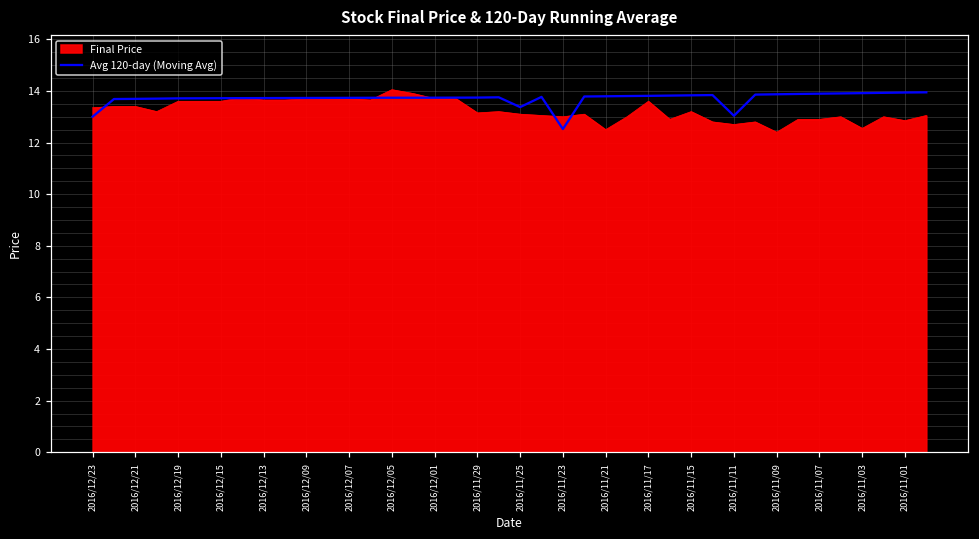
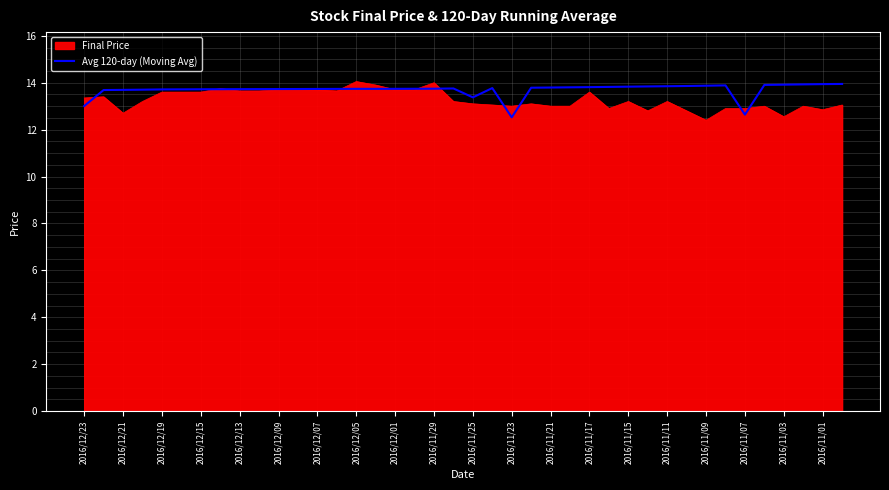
  {
    "Final Price": {
      "2016/12/23": 13.4,
-     "2016/12/21": 13.4,
+     "2016/12/21": 12.7,
      "2016/12/19": 13.6,
      "2016/12/15": 13.6,
      "2016/12/05": 14.1,
-     "2016/11/29": 13.2,
+     "2016/11/29": 14.0,
      "2016/11/25": 13.1,
      "2016/11/23": 13.0,
-     "2016/11/21": 12.5,
+     "2016/11/21": 13.0,
      "2016/11/17": 13.6,
      "2016/11/15": 13.2,
-     "2016/11/11": 12.7,
+     "2016/11/11": 13.2,
      "2016/11/09": 12.4,
      "2016/11/07": 12.9,
      "2016/11/03": 12.6,
      "2016/11/01": 12.9
    },
    "Avg 120-day (Moving Avg)": {
      "2016/12/23": 13.0,
      "2016/12/21": 13.7,
      "2016/12/19": 13.7,
      "2016/12/15": 13.7,
      "2016/12/05": 13.7,
      "2016/11/29": 13.7,
      "2016/11/25": 13.4,
      "2016/11/23": 12.5,
      "2016/11/21": 13.8,
      "2016/11/17": 13.8,
      "2016/11/15": 13.8,
-     "2016/11/11": 13.0,
+     "2016/11/11": 13.9,
      "2016/11/09": 13.9,
-     "2016/11/07": 13.9,
+     "2016/11/07": 12.6,
      "2016/11/03": 13.9,
      "2016/11/01": 13.9
    }
  }
